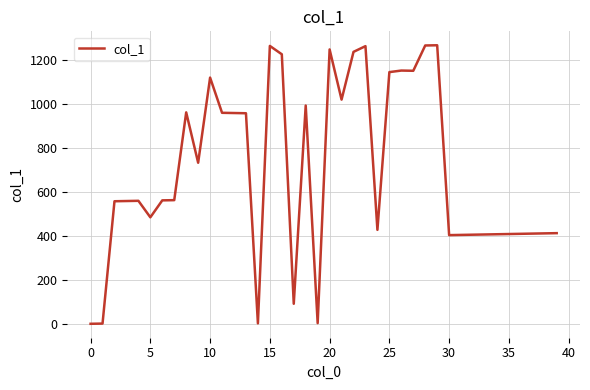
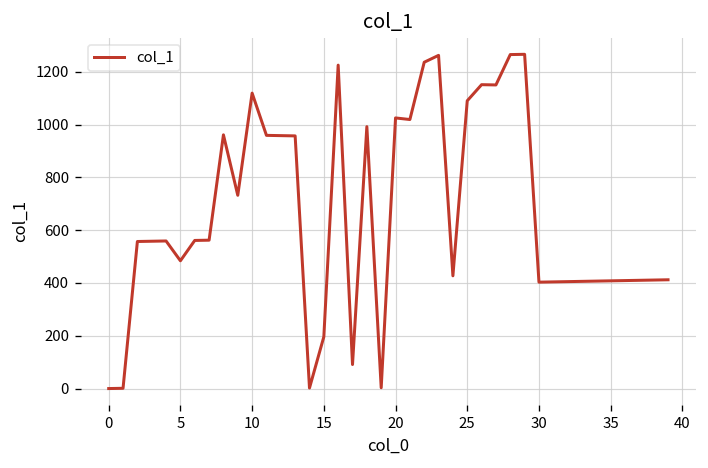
  {
    "0": 0,
    "5": 480,
    "10": 1120,
-   "15": 1260,
-   "20": 1250,
-   "25": 1140,
+   "15": 200,
+   "20": 1030,
+   "25": 1090,
    "30": 400,
    "35": 410
  }
